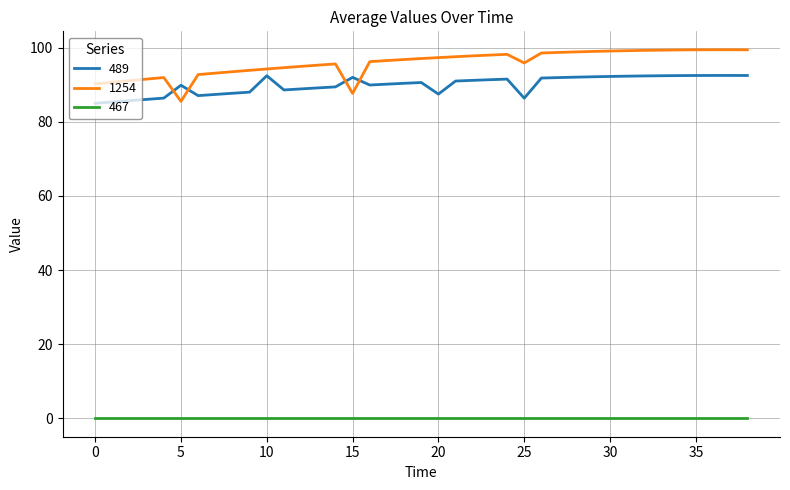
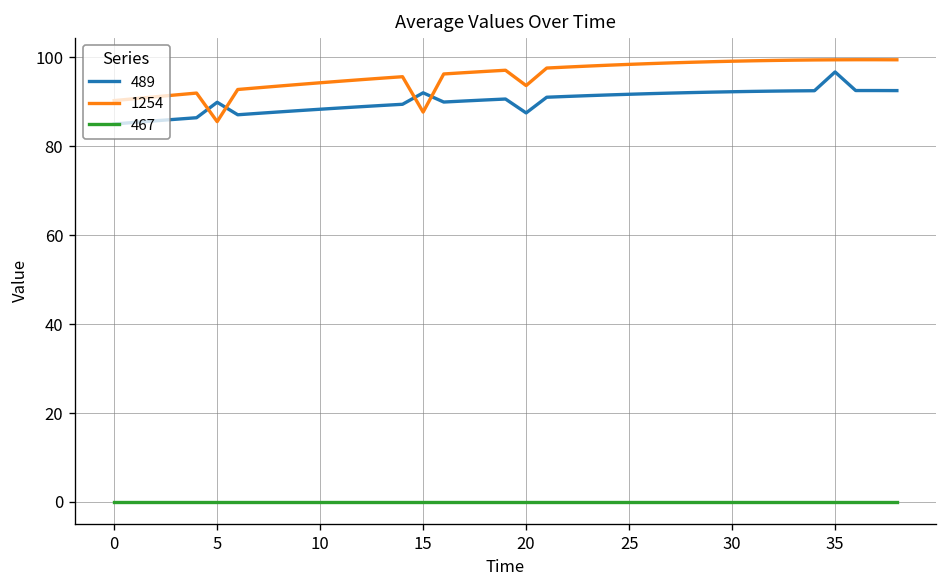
  {
    "489": {
      "5": 90,
-     "10": 92,
+     "10": 88,
      "15": 92,
      "20": 87,
-     "25": 86,
+     "25": 92,
      "30": 92,
-     "35": 93
+     "35": 97
    },
    "1254": {
      "5": 86,
      "10": 94,
      "15": 88,
-     "20": 97,
-     "25": 96,
+     "20": 94,
+     "25": 98,
      "30": 99,
      "35": 99
    },
    "467": {
      "0": 0,
      "5": 0,
      "10": 0,
      "15": 0,
      "20": 0,
      "25": 0,
      "30": 0,
      "35": 0
    }
  }
